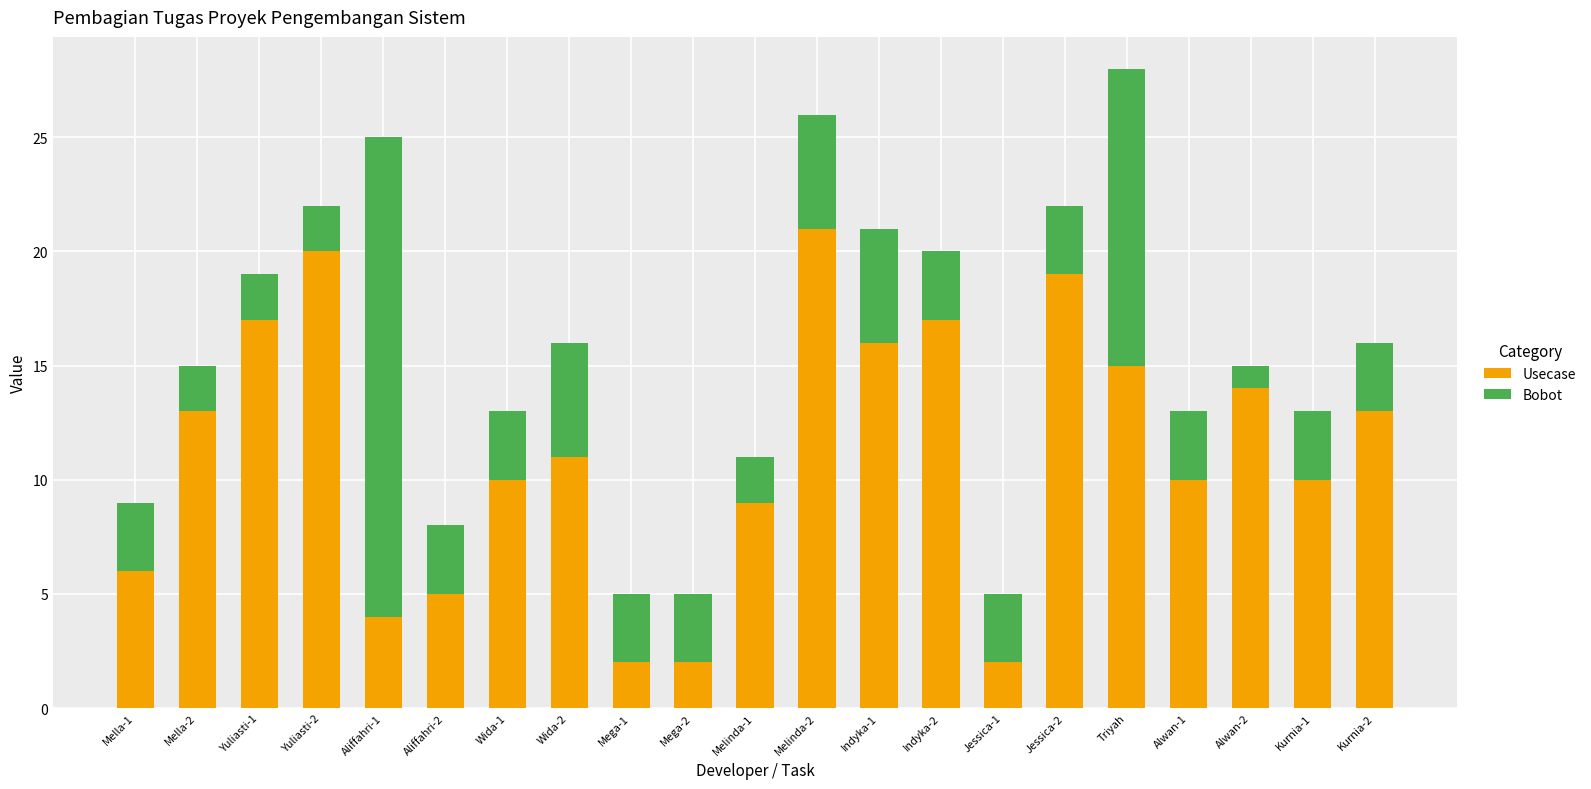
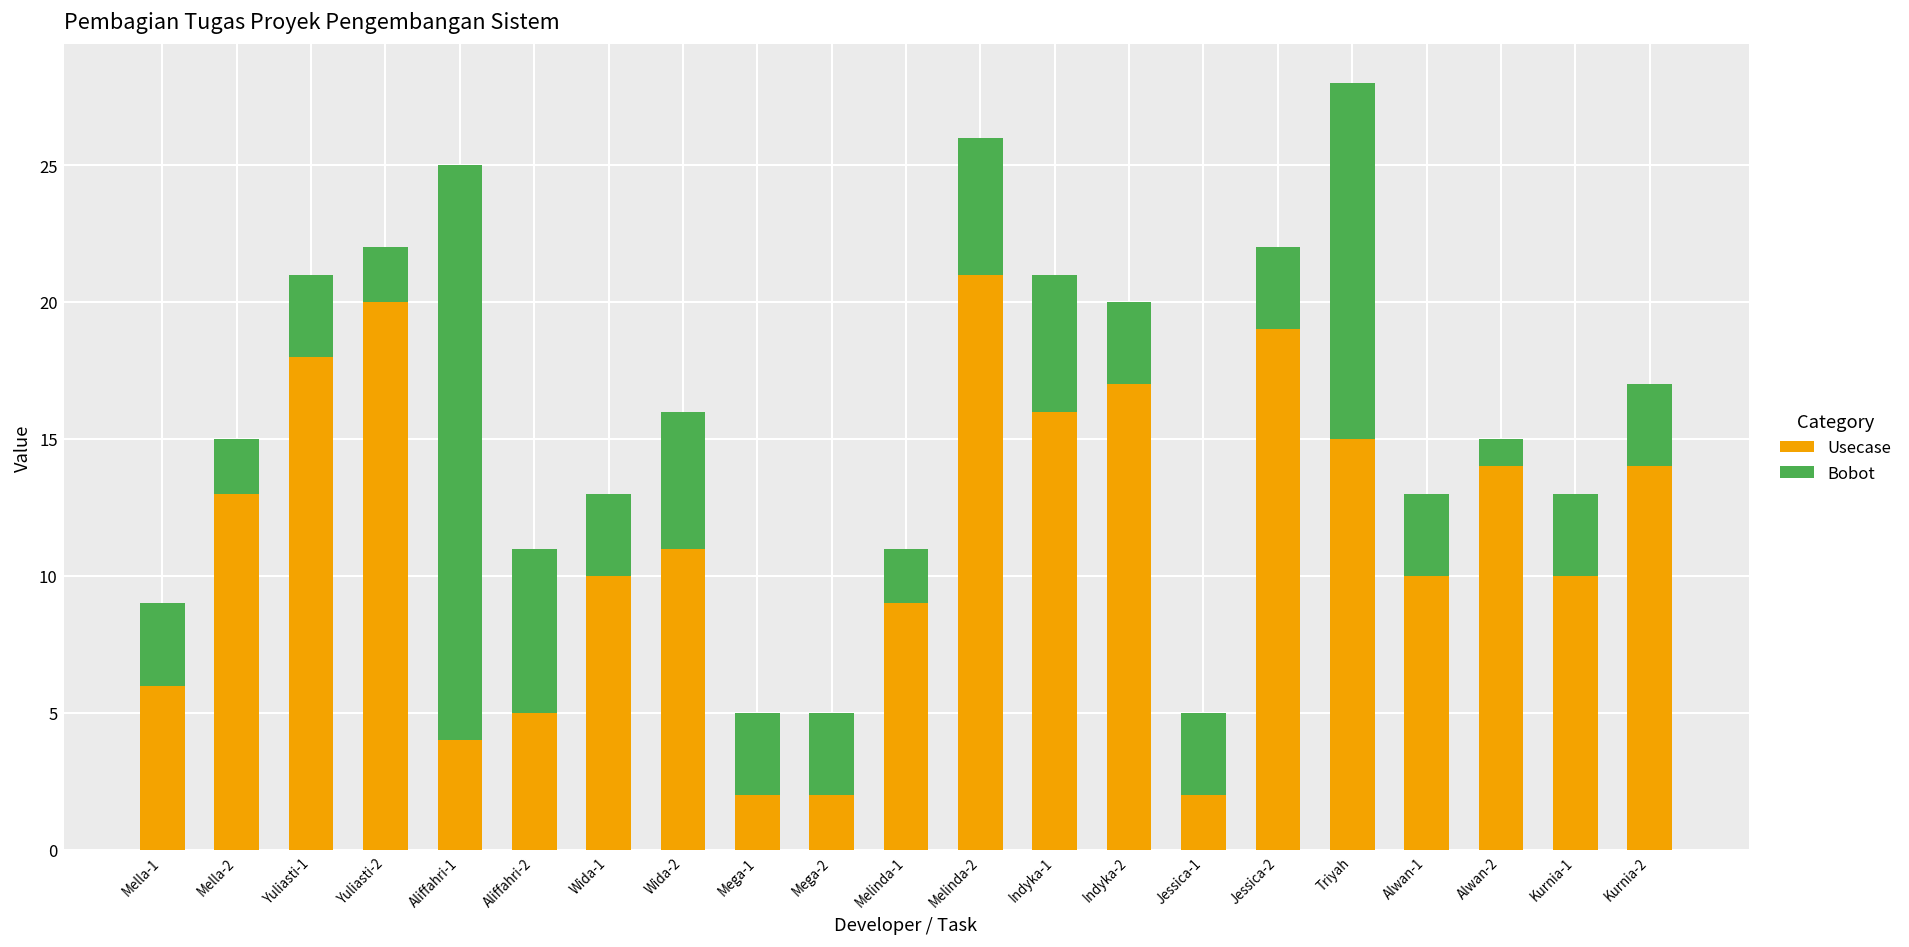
  {
    "Usecase": {
      "Mella-1": 6,
      "Mella-2": 13,
-     "Yuliasti-1": 17,
+     "Yuliasti-1": 18,
      "Yuliasti-2": 20,
      "Aliffahri-1": 4,
      "Aliffahri-2": 5,
      "Wida-1": 10,
      "Wida-2": 11,
      "Mega-1": 2,
      "Mega-2": 2,
      "Melinda-1": 9,
      "Melinda-2": 21,
      "Indyka-1": 16,
      "Indyka-2": 17,
      "Jessica-1": 2,
      "Jessica-2": 19,
      "Triyah": 15,
      "Alwan-1": 10,
      "Alwan-2": 14,
      "Kurnia-1": 10,
-     "Kurnia-2": 13
+     "Kurnia-2": 14
    },
    "Bobot": {
      "Mella-1": 3,
      "Mella-2": 2,
-     "Yuliasti-1": 2,
+     "Yuliasti-1": 3,
      "Yuliasti-2": 2,
      "Aliffahri-1": 21,
-     "Aliffahri-2": 3,
+     "Aliffahri-2": 6,
      "Wida-1": 3,
      "Wida-2": 5,
      "Mega-1": 3,
      "Mega-2": 3,
      "Melinda-1": 2,
      "Melinda-2": 5,
      "Indyka-1": 5,
      "Indyka-2": 3,
      "Jessica-1": 3,
      "Jessica-2": 3,
      "Triyah": 13,
      "Alwan-1": 3,
      "Alwan-2": 1,
      "Kurnia-1": 3,
      "Kurnia-2": 3
    }
  }
